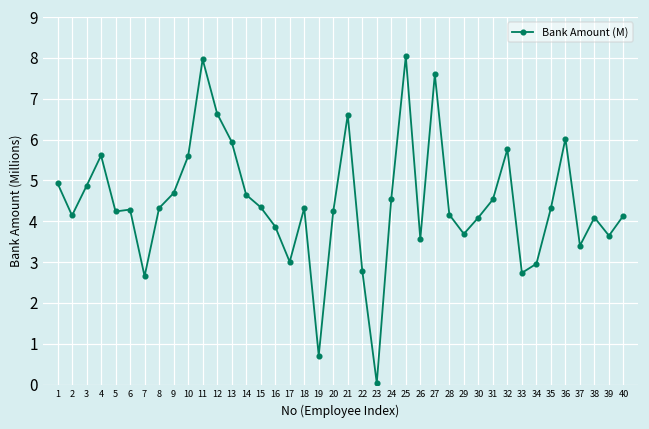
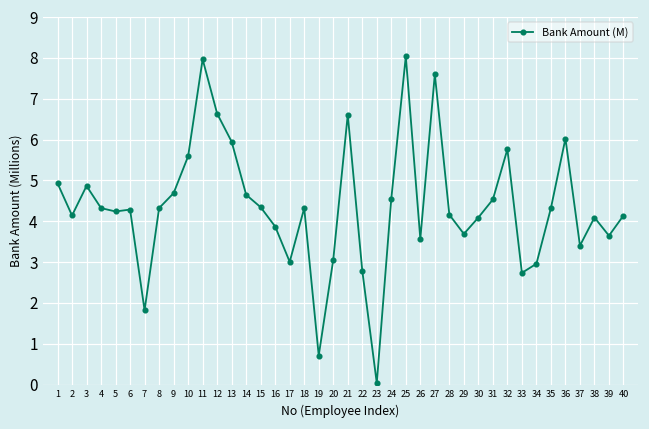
  {
    "1": 4.9,
    "2": 4.1,
    "3": 4.9,
-   "4": 5.6,
+   "4": 4.3,
    "5": 4.2,
    "6": 4.3,
-   "7": 2.7,
+   "7": 1.8,
    "8": 4.3,
    "9": 4.7,
    "10": 5.6,
    "11": 8.0,
    "12": 6.6,
    "13": 5.9,
    "14": 4.6,
    "15": 4.3,
    "16": 3.9,
    "17": 3.0,
    "18": 4.3,
    "19": 0.7,
-   "20": 4.2,
+   "20": 3.1,
    "21": 6.6,
    "22": 2.8,
    "23": 0.0,
    "24": 4.6,
    "25": 8.0,
    "26": 3.6,
    "27": 7.6,
    "28": 4.2,
    "29": 3.7,
    "30": 4.1,
    "31": 4.5,
    "32": 5.8,
    "33": 2.7,
    "34": 3.0,
    "35": 4.3,
    "36": 6.0,
    "37": 3.4,
    "38": 4.1,
    "39": 3.6,
    "40": 4.1
  }
